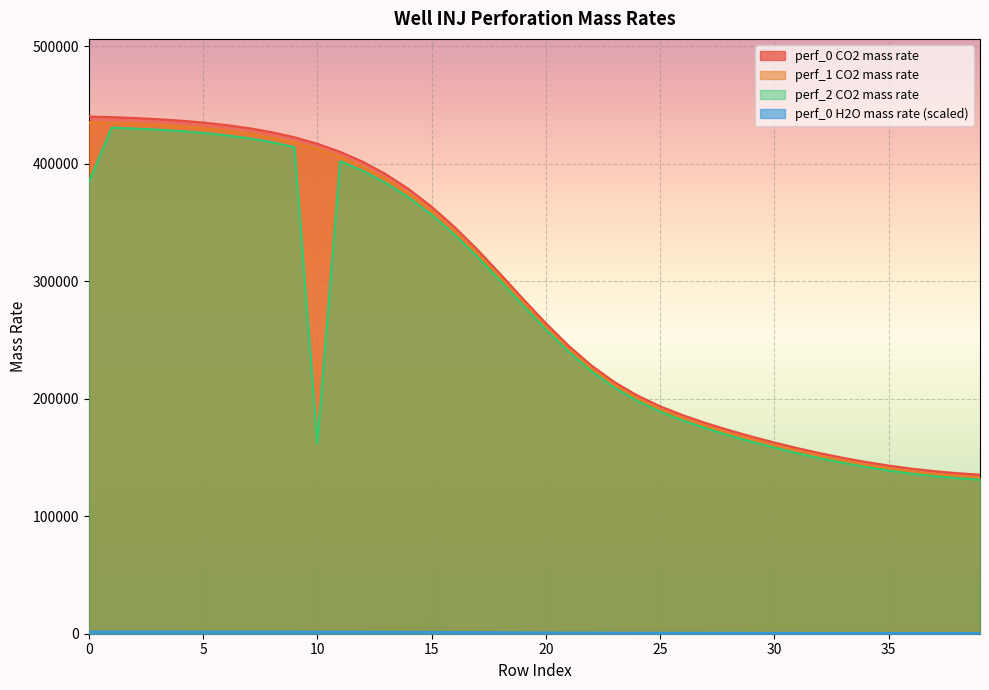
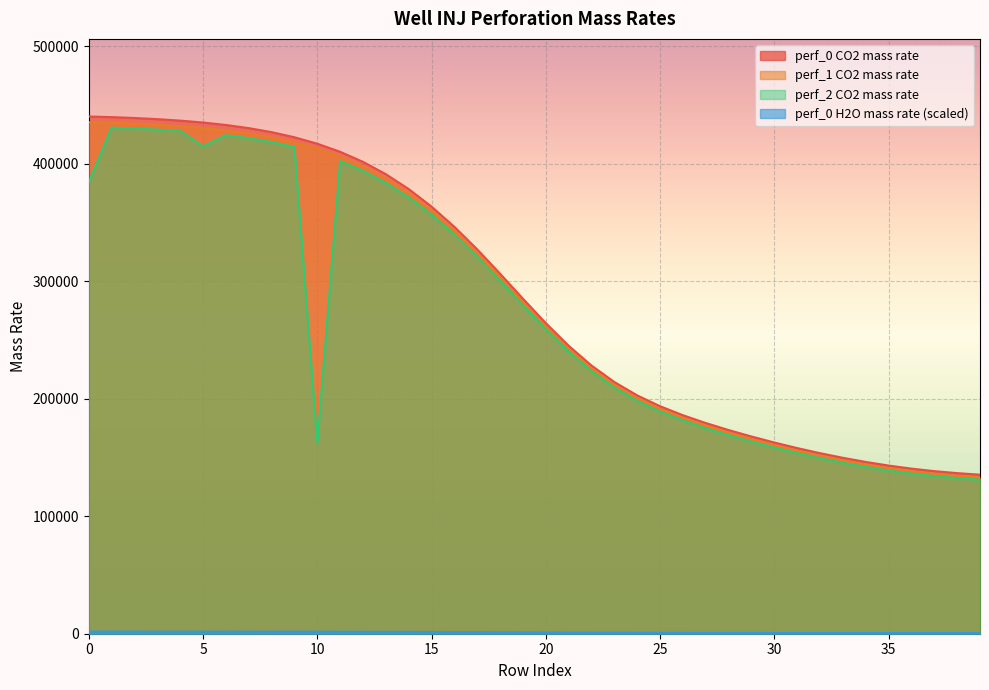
  {
    "perf_2 CO2 mass rate": {
      "0": 384000,
-     "5": 426000,
+     "5": 415000,
      "10": 162000,
      "15": 357000,
      "20": 259000
    },
    "perf_0 H2O mass rate (scaled)": {
      "0": 2000,
      "5": 2000,
      "10": 2000,
      "15": 1000,
      "20": 1000,
      "25": 1000,
      "30": 1000,
      "35": 1000
    }
  }
